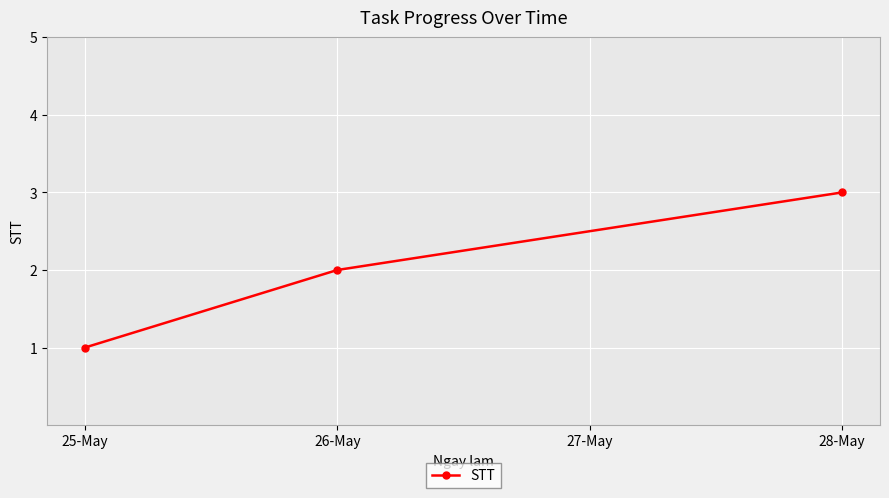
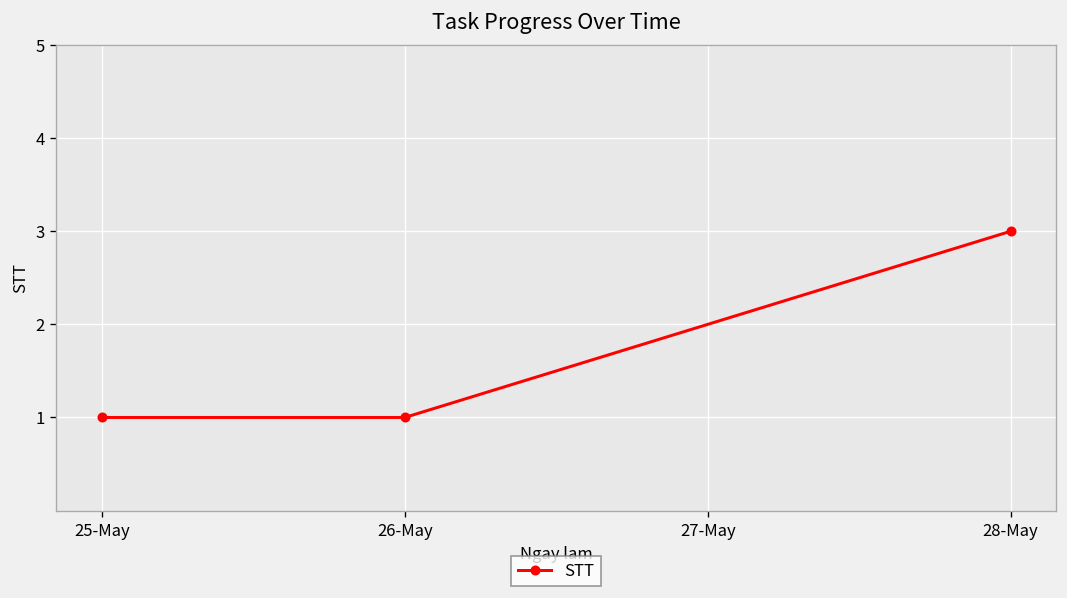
  {
    "25-May": 1,
-   "26-May": 2,
+   "26-May": 1,
    "28-May": 3
  }
